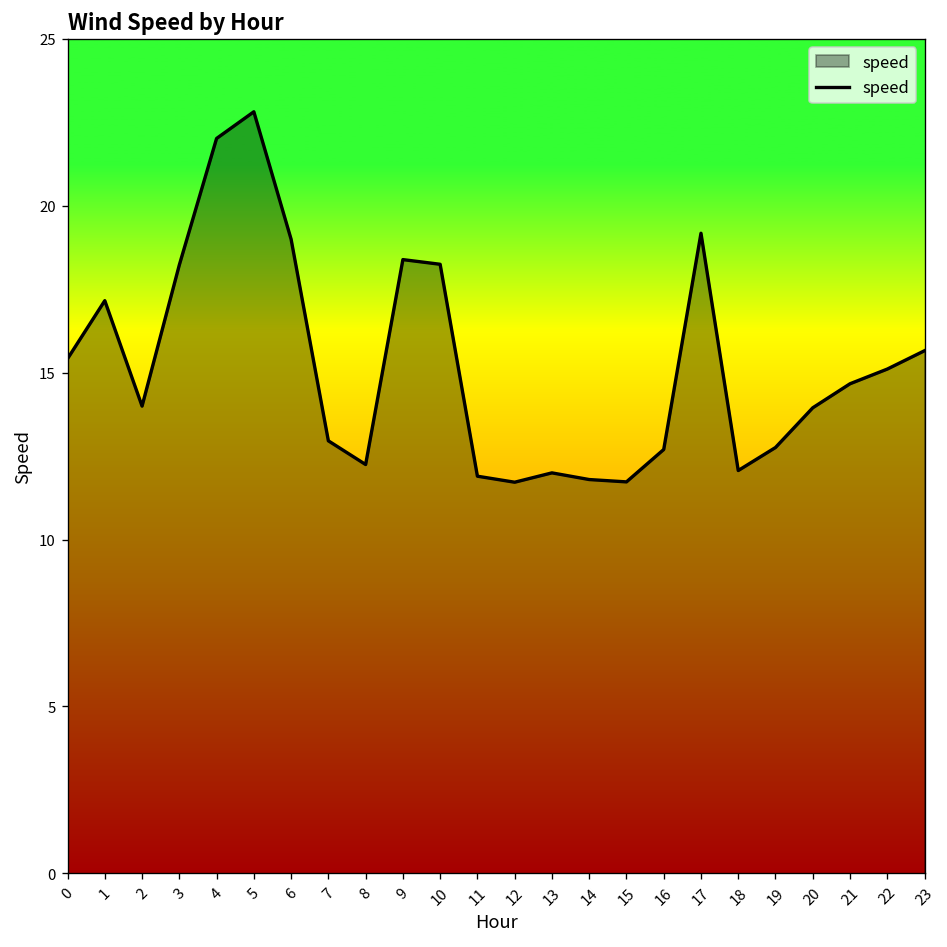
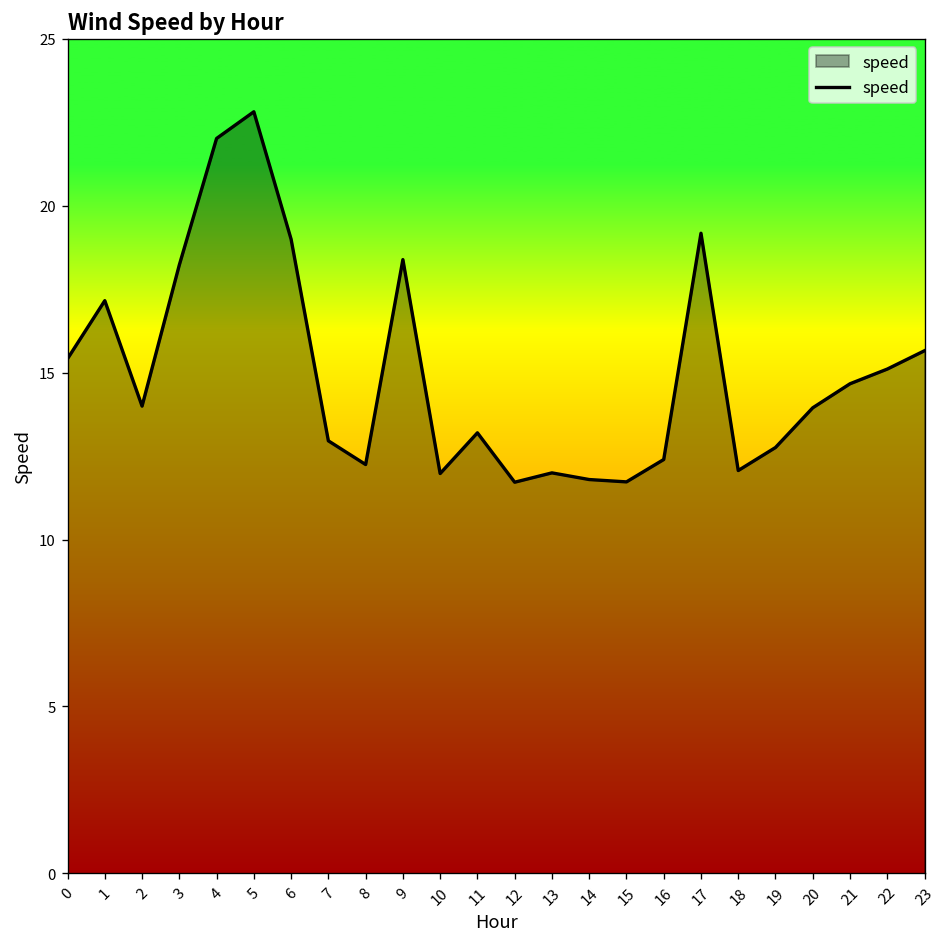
  {
    "0": 15.4,
    "1": 17.2,
    "2": 14.0,
    "3": 18.2,
    "4": 22.0,
    "5": 22.8,
    "6": 19.0,
    "7": 13.0,
    "8": 12.3,
    "9": 18.4,
-   "10": 18.3,
-   "11": 11.9,
+   "10": 12.0,
+   "11": 13.2,
    "12": 11.7,
    "13": 12.0,
    "14": 11.8,
    "15": 11.7,
-   "16": 12.7,
+   "16": 12.4,
    "17": 19.2,
    "18": 12.1,
    "19": 12.8,
    "20": 14.0,
    "21": 14.7,
    "22": 15.1,
    "23": 15.7
  }
